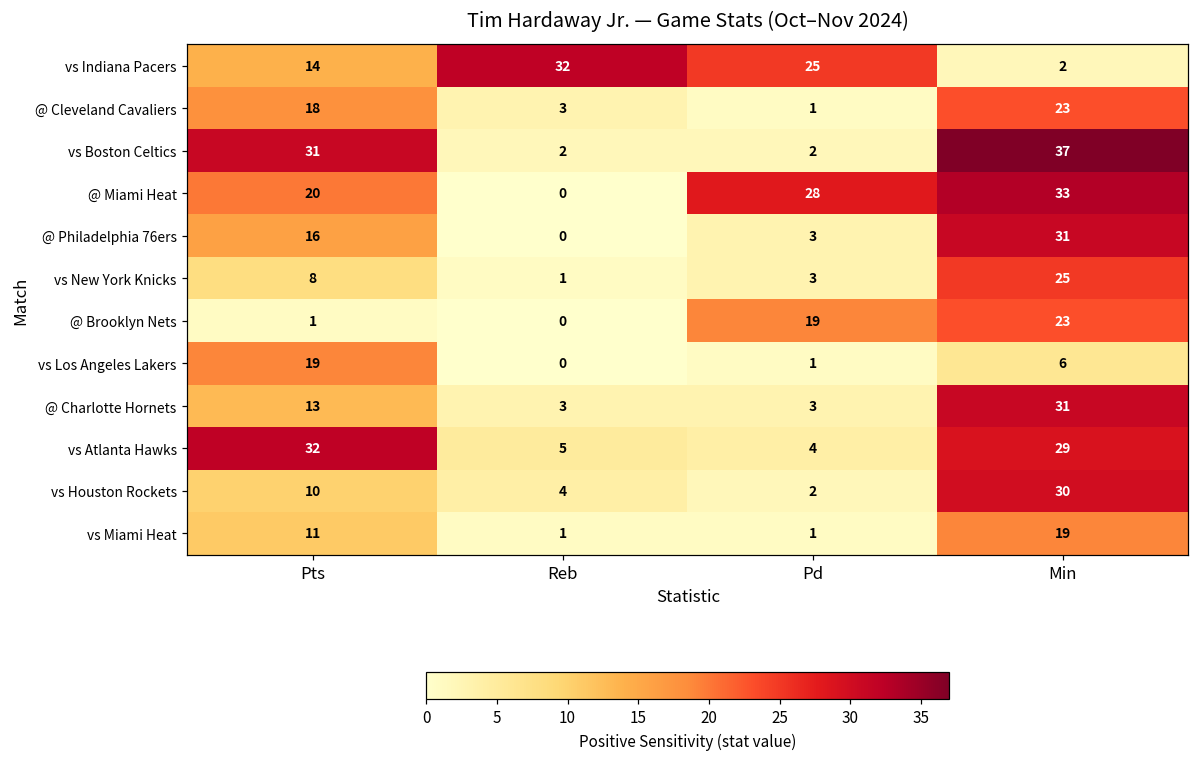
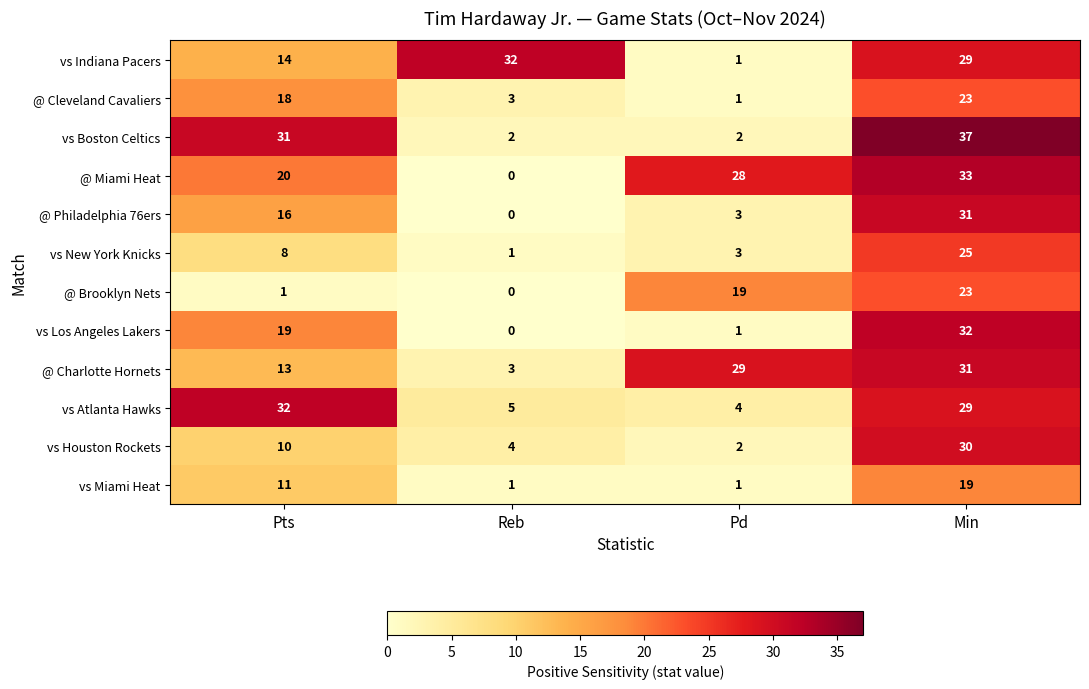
  {
    "vs Indiana Pacers": {
      "Pts": 14,
      "Reb": 32,
-     "Pd": 25,
-     "Min": 2
+     "Pd": 1,
+     "Min": 29
    },
    "@ Cleveland Cavaliers": {
      "Pts": 18,
      "Reb": 3,
      "Pd": 1,
      "Min": 23
    },
    "vs Boston Celtics": {
      "Pts": 31,
      "Reb": 2,
      "Pd": 2,
      "Min": 37
    },
    "@ Miami Heat": {
      "Pts": 20,
      "Reb": 0,
      "Pd": 28,
      "Min": 33
    },
    "@ Philadelphia 76ers": {
      "Pts": 16,
      "Reb": 0,
      "Pd": 3,
      "Min": 31
    },
    "vs New York Knicks": {
      "Pts": 8,
      "Reb": 1,
      "Pd": 3,
      "Min": 25
    },
    "@ Brooklyn Nets": {
      "Pts": 1,
      "Reb": 0,
      "Pd": 19,
      "Min": 23
    },
    "vs Los Angeles Lakers": {
      "Pts": 19,
      "Reb": 0,
      "Pd": 1,
-     "Min": 6
+     "Min": 32
    },
    "@ Charlotte Hornets": {
      "Pts": 13,
      "Reb": 3,
-     "Pd": 3,
+     "Pd": 29,
      "Min": 31
    },
    "vs Atlanta Hawks": {
      "Pts": 32,
      "Reb": 5,
      "Pd": 4,
      "Min": 29
    },
    "vs Houston Rockets": {
      "Pts": 10,
      "Reb": 4,
      "Pd": 2,
      "Min": 30
    },
    "vs Miami Heat": {
      "Pts": 11,
      "Reb": 1,
      "Pd": 1,
      "Min": 19
    }
  }
